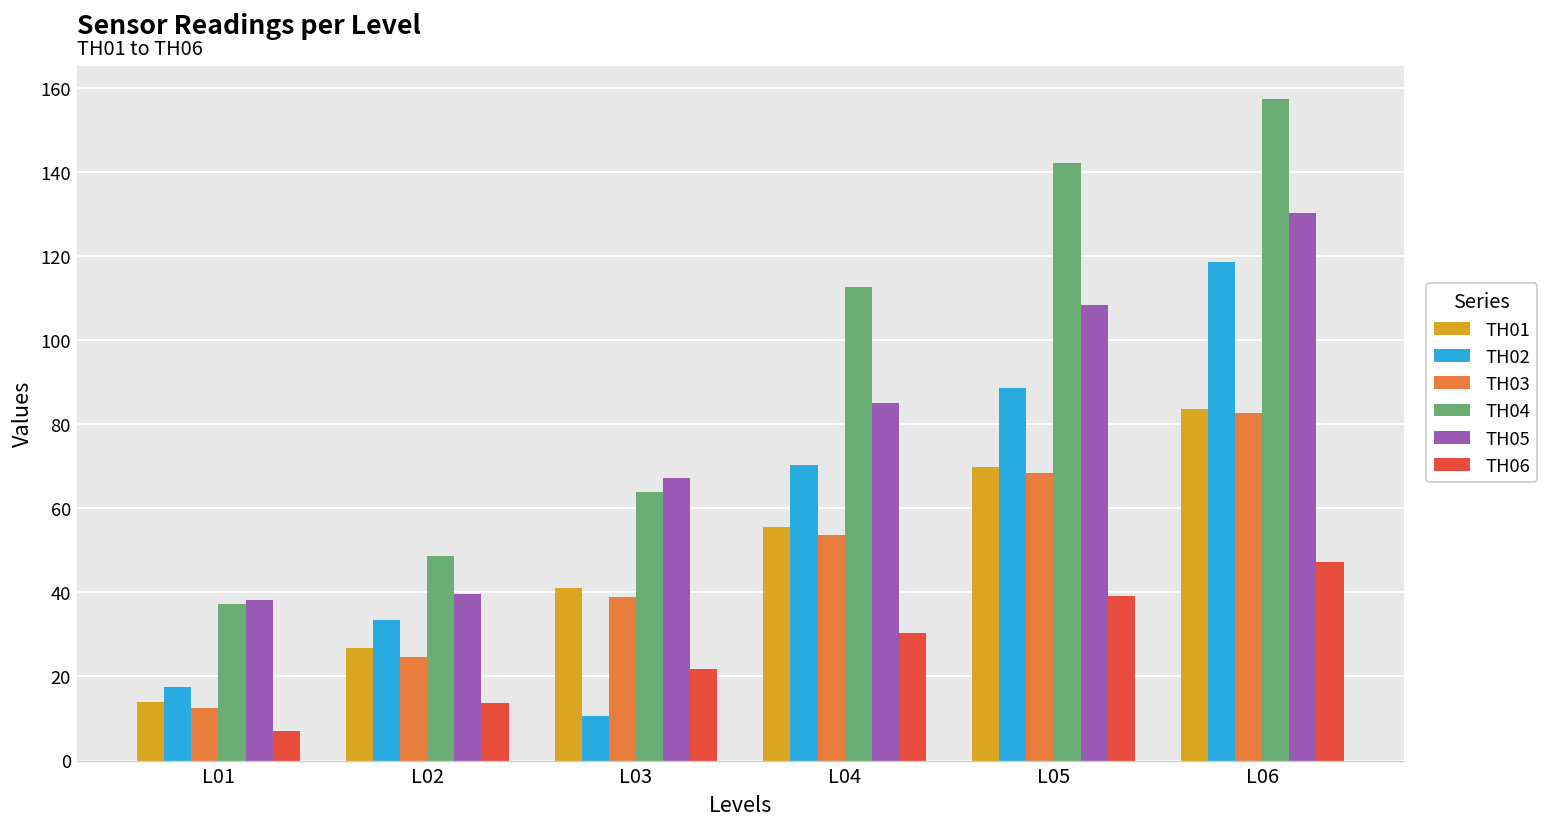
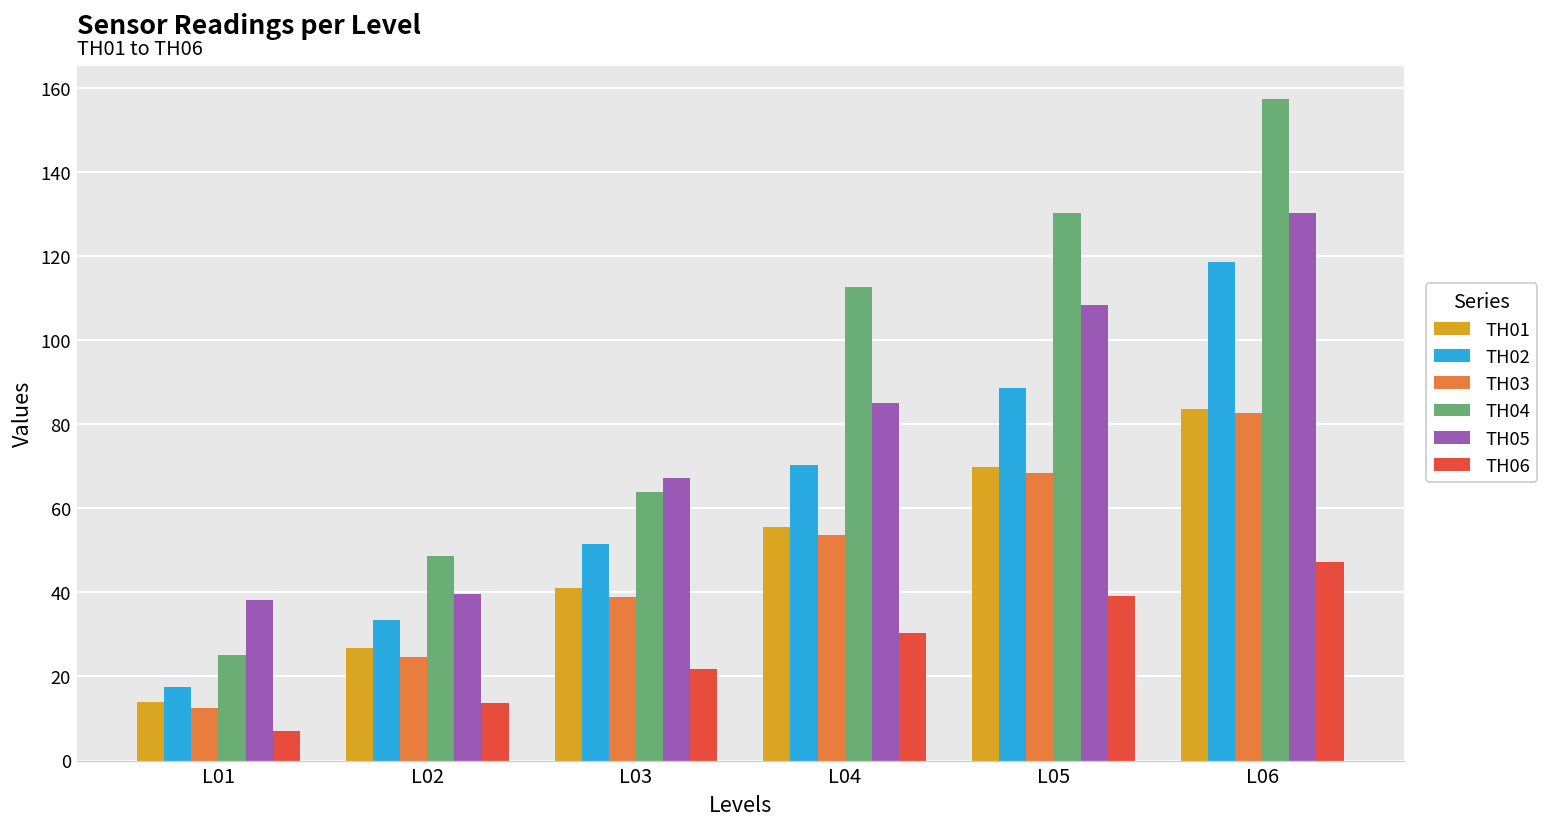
  {
    "TH02": {
      "L01": 17,
      "L02": 34,
-     "L03": 11,
+     "L03": 52,
      "L04": 70,
      "L05": 89,
      "L06": 119
    },
    "TH04": {
-     "L01": 37,
+     "L01": 25,
      "L02": 49,
      "L03": 64,
      "L04": 113,
-     "L05": 142,
+     "L05": 130,
      "L06": 157
    },
    "TH05": {
      "L01": 38,
      "L02": 40,
      "L03": 67,
      "L04": 85,
      "L05": 108,
      "L06": 130
    }
  }
